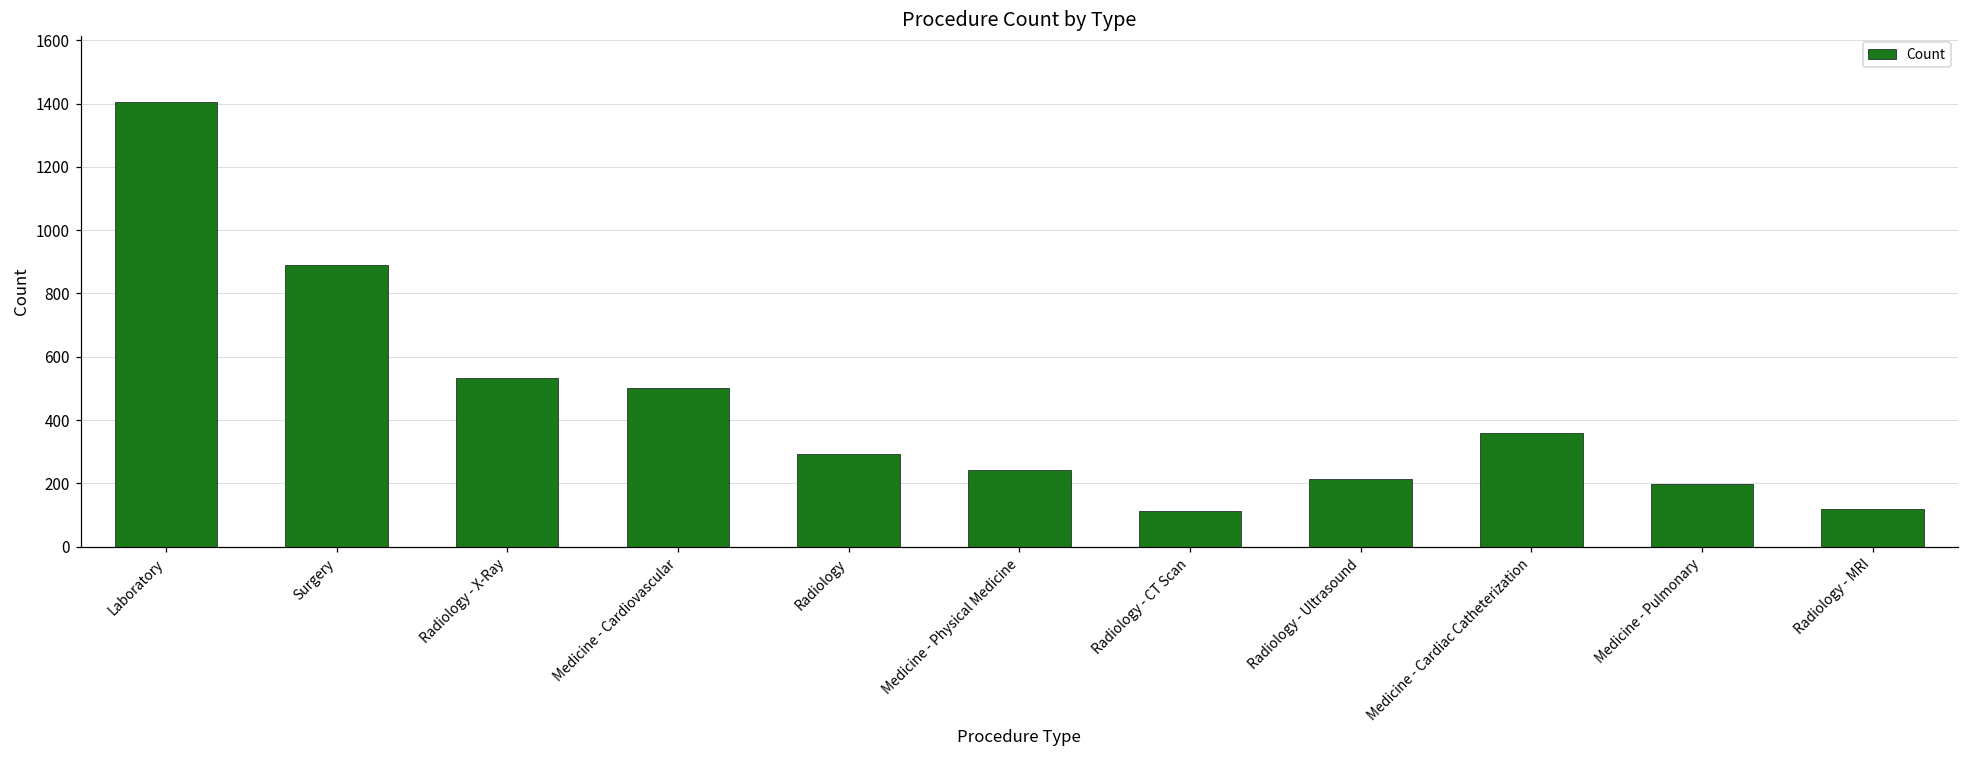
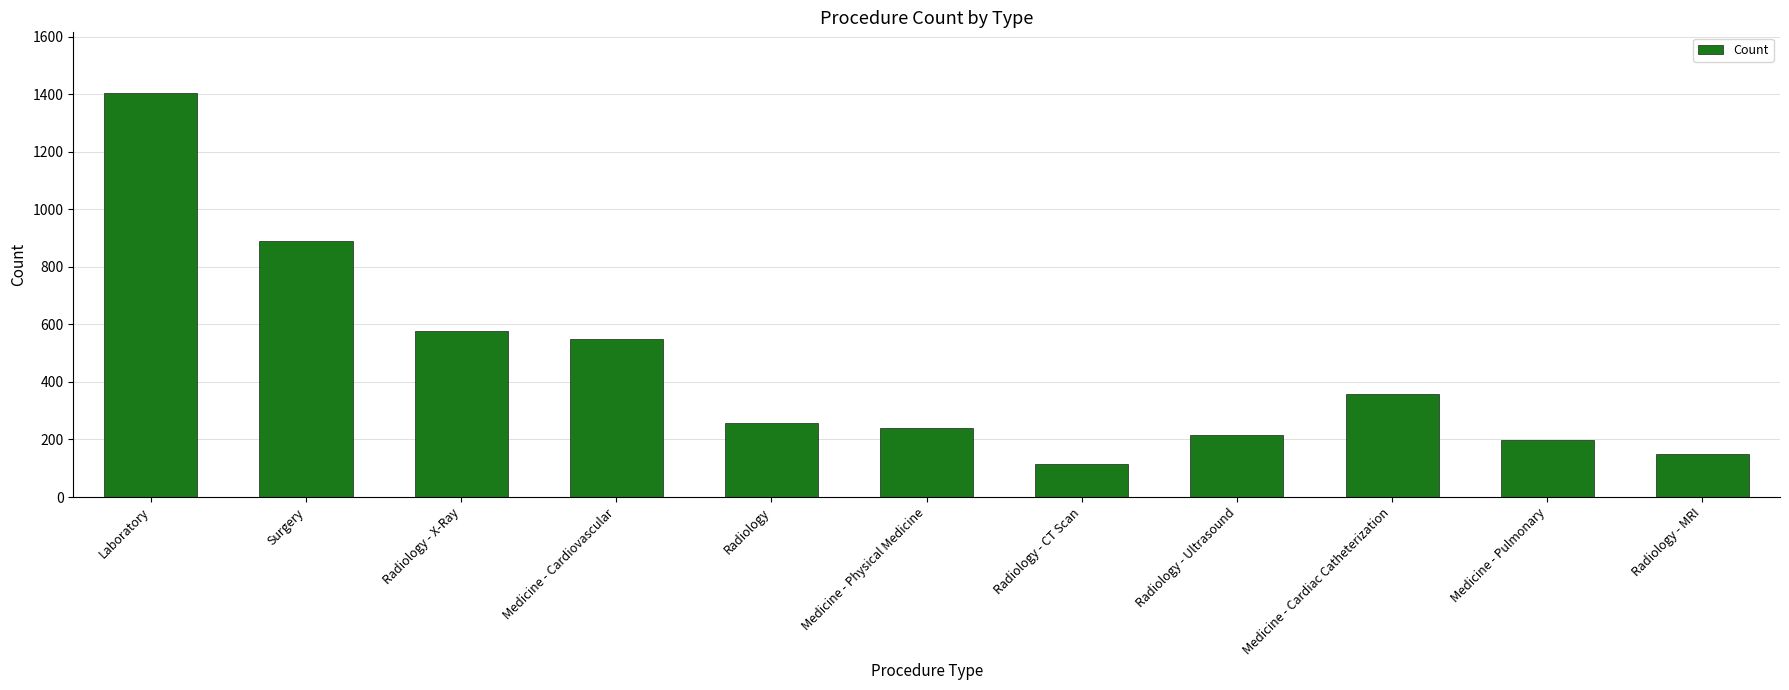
  {
    "Laboratory": 1400,
    "Surgery": 890,
-   "Radiology - X-Ray": 530,
-   "Medicine - Cardiovascular": 500,
-   "Radiology": 290,
+   "Radiology - X-Ray": 580,
+   "Medicine - Cardiovascular": 550,
+   "Radiology": 260,
    "Medicine - Physical Medicine": 240,
    "Radiology - CT Scan": 110,
    "Radiology - Ultrasound": 210,
    "Medicine - Cardiac Catheterization": 360,
    "Medicine - Pulmonary": 200,
-   "Radiology - MRI": 120
+   "Radiology - MRI": 150
  }
